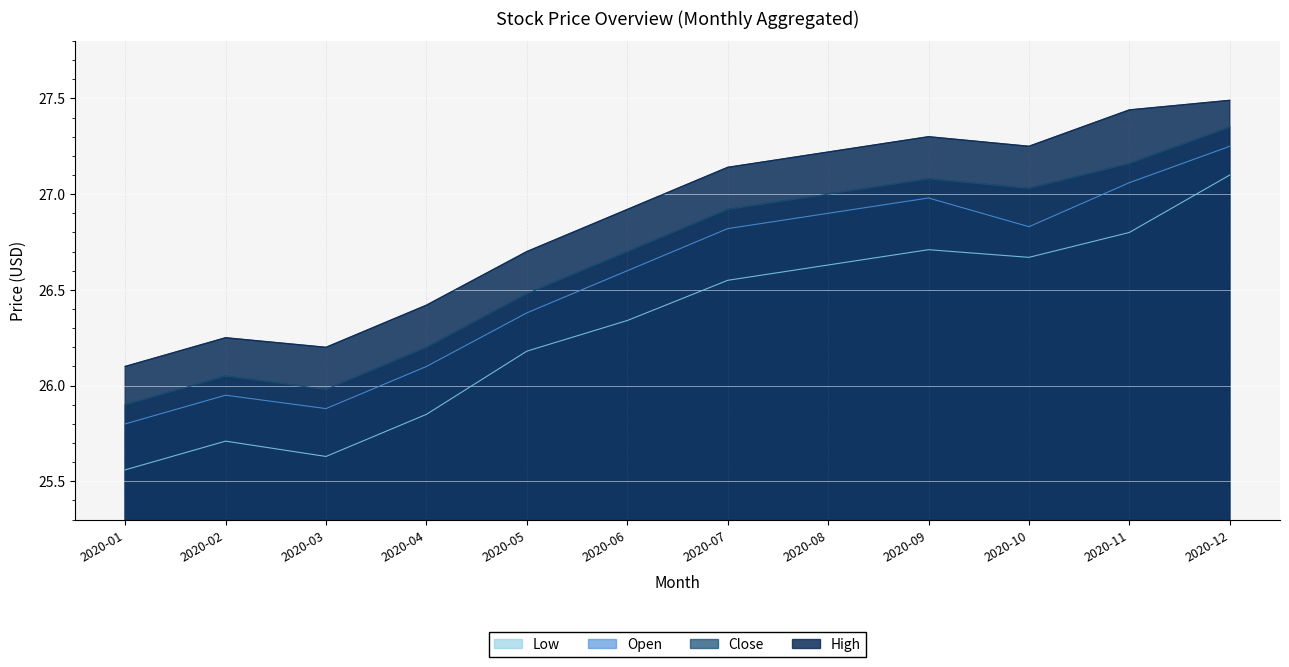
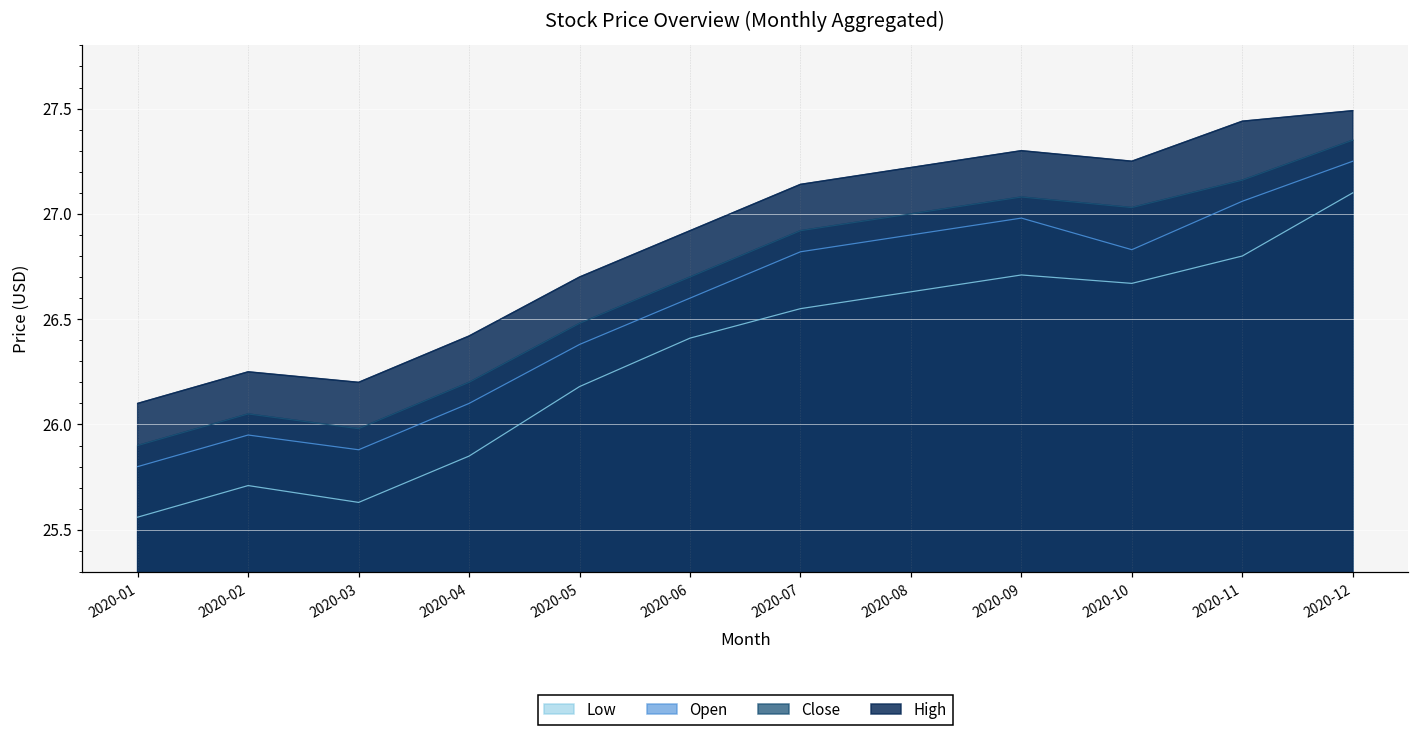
  {
    "Low": {
      "2020-01": 25.56,
      "2020-02": 25.71,
      "2020-03": 25.63,
      "2020-04": 25.85,
      "2020-05": 26.18,
-     "2020-06": 26.34,
+     "2020-06": 26.41,
      "2020-07": 26.55,
      "2020-08": 26.63,
      "2020-09": 26.71,
      "2020-10": 26.67,
      "2020-11": 26.80,
      "2020-12": 27.10
    },
    "Open": {
      "2020-01": 25.80,
      "2020-02": 25.95,
      "2020-03": 25.88,
      "2020-04": 26.10,
      "2020-05": 26.38,
      "2020-06": 26.60,
      "2020-07": 26.82,
      "2020-08": 26.90,
      "2020-09": 26.98,
      "2020-10": 26.83,
      "2020-11": 27.06,
      "2020-12": 27.25
    }
  }
